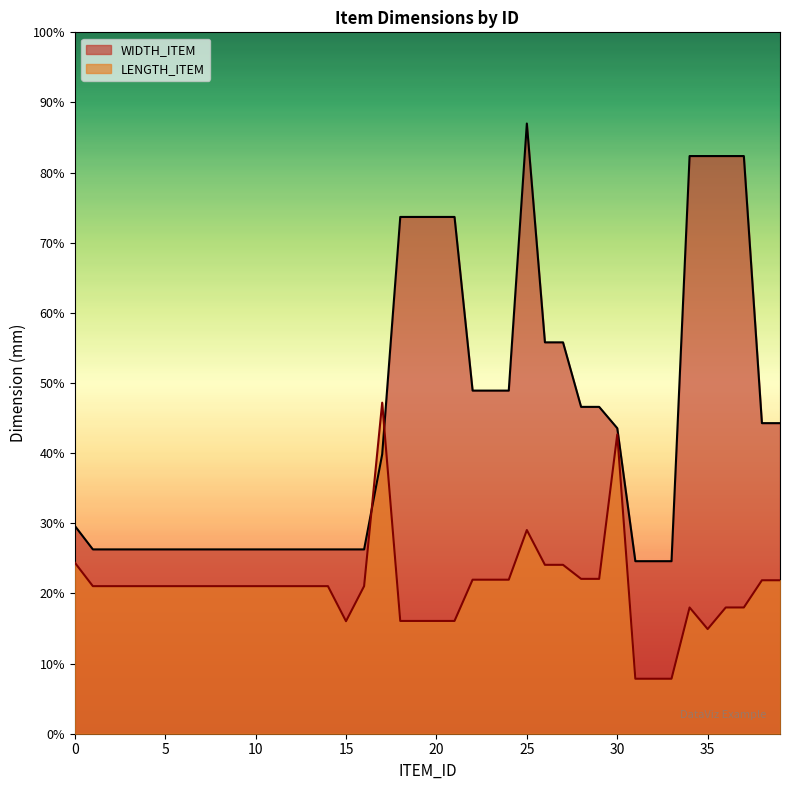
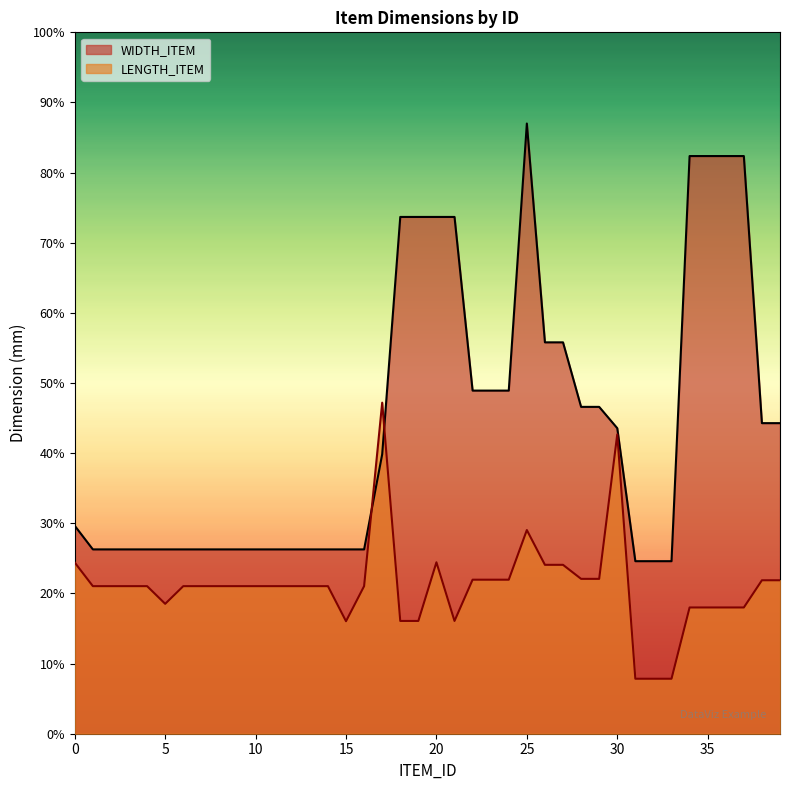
  {
    "WIDTH_ITEM": {
      "0": "30%",
      "5": "26%",
      "10": "26%",
      "15": "26%",
      "20": "74%",
      "25": "87%",
      "30": "44%",
      "35": "82%"
    },
    "LENGTH_ITEM": {
      "0": "24%",
-     "5": "21%",
+     "5": "19%",
      "10": "21%",
      "15": "16%",
-     "20": "16%",
+     "20": "24%",
      "25": "29%",
      "30": "43%",
-     "35": "15%"
+     "35": "18%"
    }
  }
